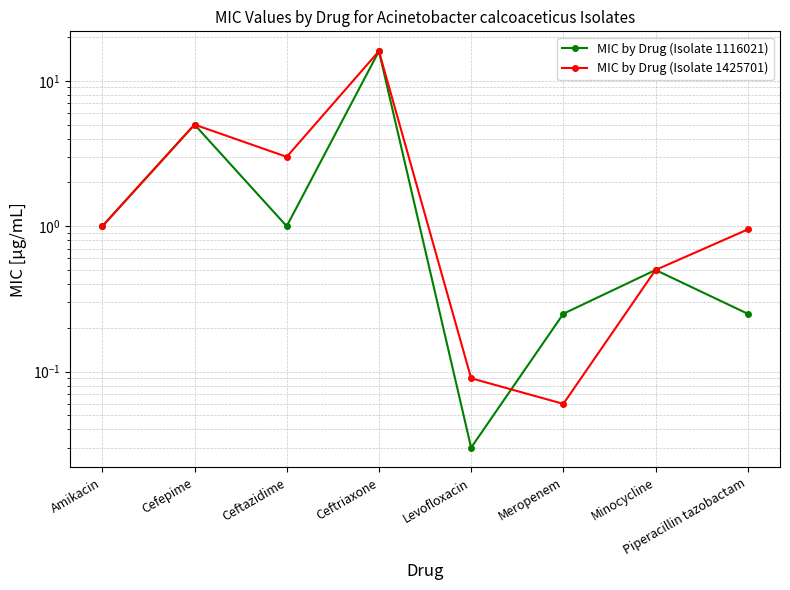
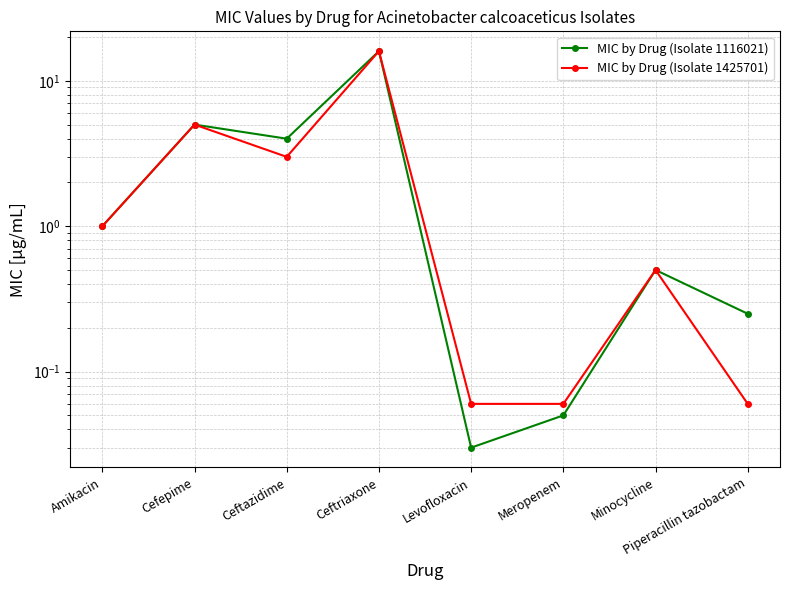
  {
    "MIC by Drug (Isolate 1116021)": {
-     "Ceftazidime": 1,
+     "Ceftazidime": 4,
      "Levofloxacin": 0.03,
-     "Meropenem": 0.25,
+     "Meropenem": 0.05,
      "Piperacillin tazobactam": 0.25
    },
    "MIC by Drug (Isolate 1425701)": {
      "Ceftazidime": 3.0,
-     "Levofloxacin": 0.09,
+     "Levofloxacin": 0.06,
      "Meropenem": 0.06,
-     "Piperacillin tazobactam": 1.0
+     "Piperacillin tazobactam": 0.06
    }
  }
